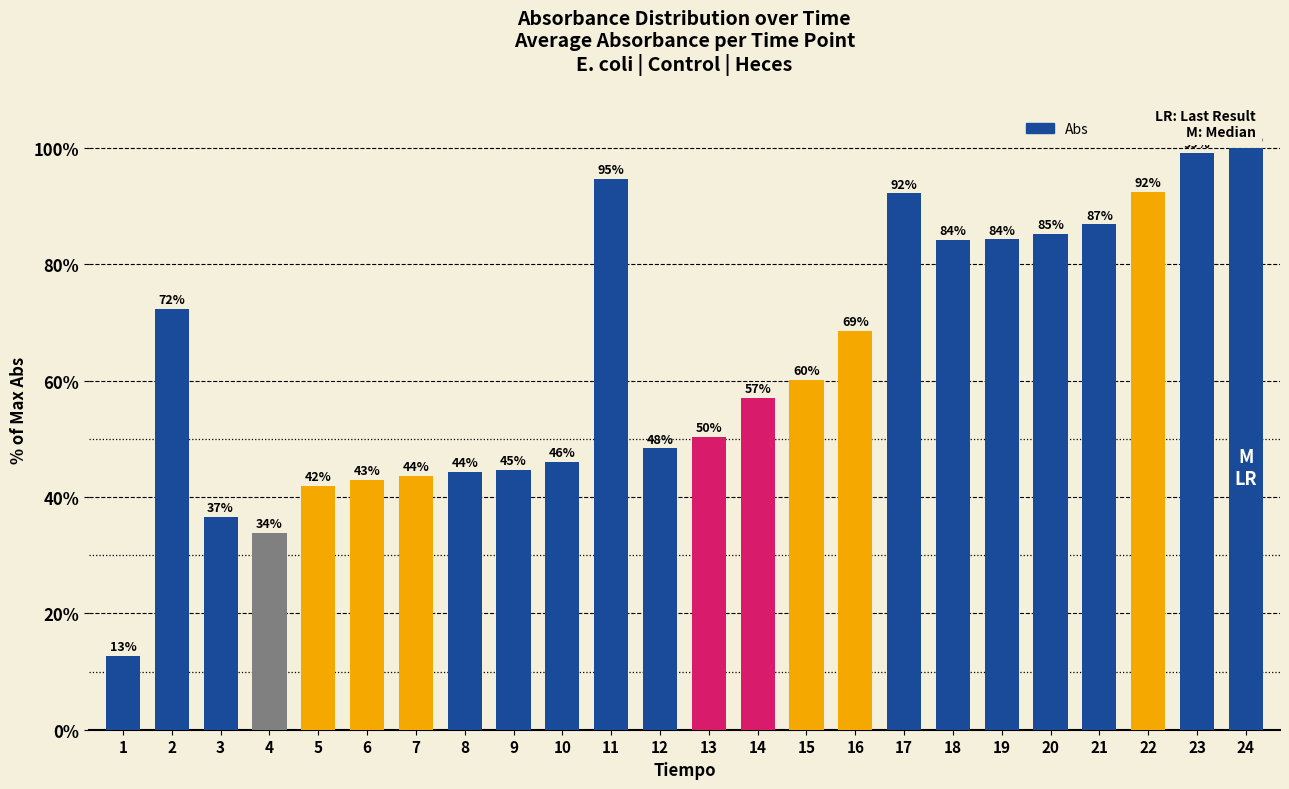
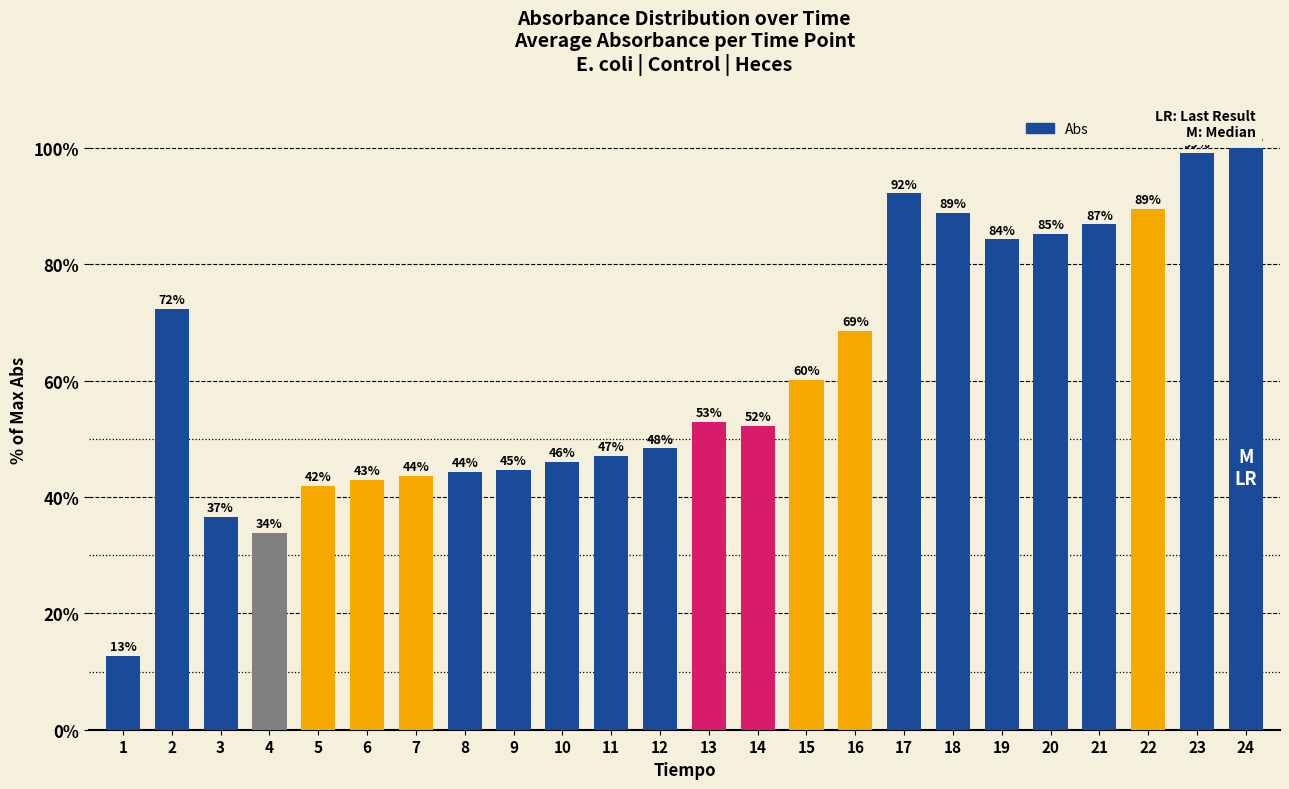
  {
    "1": "13%",
    "2": "72%",
    "3": "37%",
    "4": "34%",
    "5": "42%",
    "6": "43%",
    "7": "44%",
    "8": "44%",
    "9": "45%",
    "10": "46%",
-   "11": "95%",
+   "11": "47%",
    "12": "48%",
-   "13": "50%",
-   "14": "57%",
+   "13": "53%",
+   "14": "52%",
    "15": "60%",
    "16": "69%",
    "17": "92%",
-   "18": "84%",
+   "18": "89%",
    "19": "84%",
    "20": "85%",
    "21": "87%",
-   "22": "92%"
+   "22": "89%"
  }
